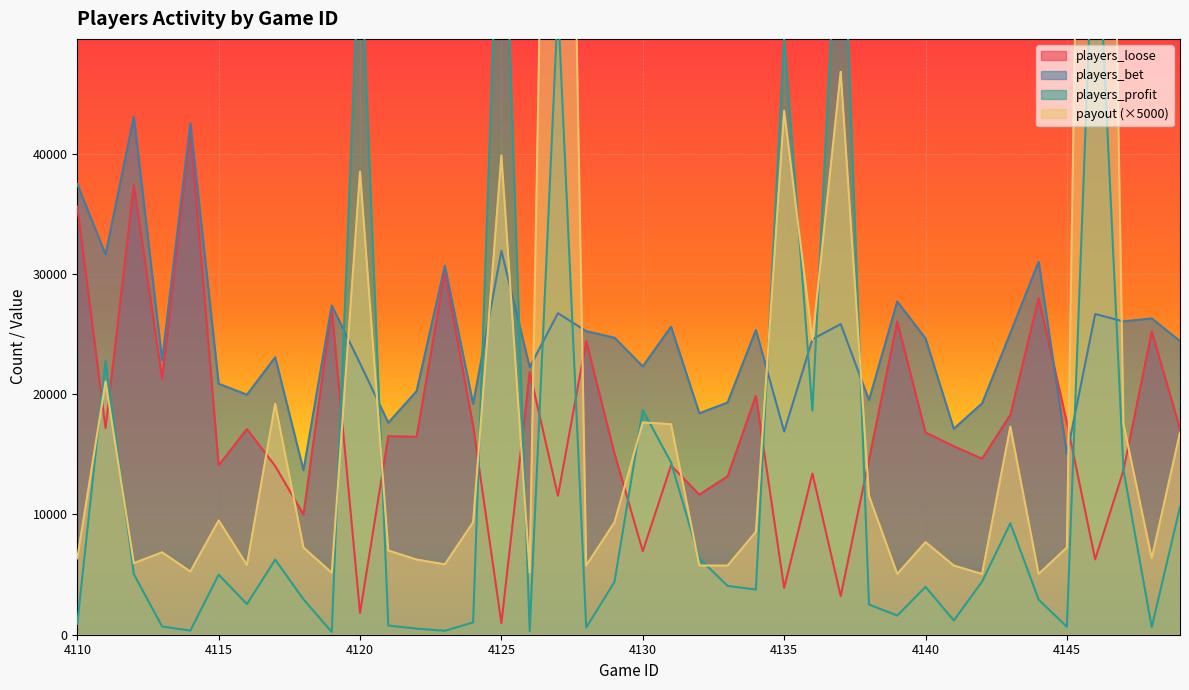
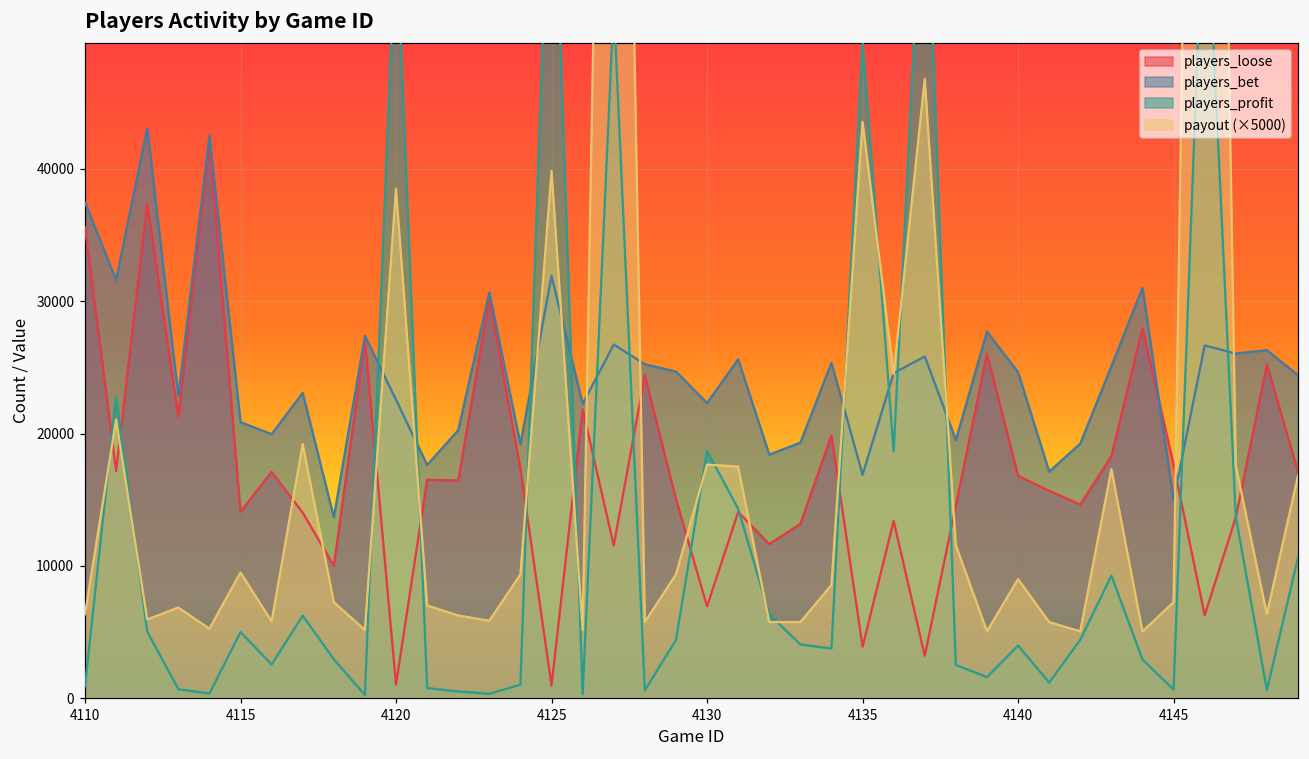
  {
    "players_loose": {
      "4110": 35600,
      "4115": 14100,
-     "4120": 1800,
+     "4120": 1000,
      "4125": 1000,
      "4130": 6900,
      "4135": 3900,
      "4140": 16800,
      "4145": 17600
    },
    "payout (×5000)": {
      "4110": 6400,
      "4115": 9500,
      "4120": 38500,
      "4125": 39900,
      "4130": 17700,
      "4135": 43600,
-     "4140": 7700,
+     "4140": 9000,
      "4145": 7300
    }
  }
